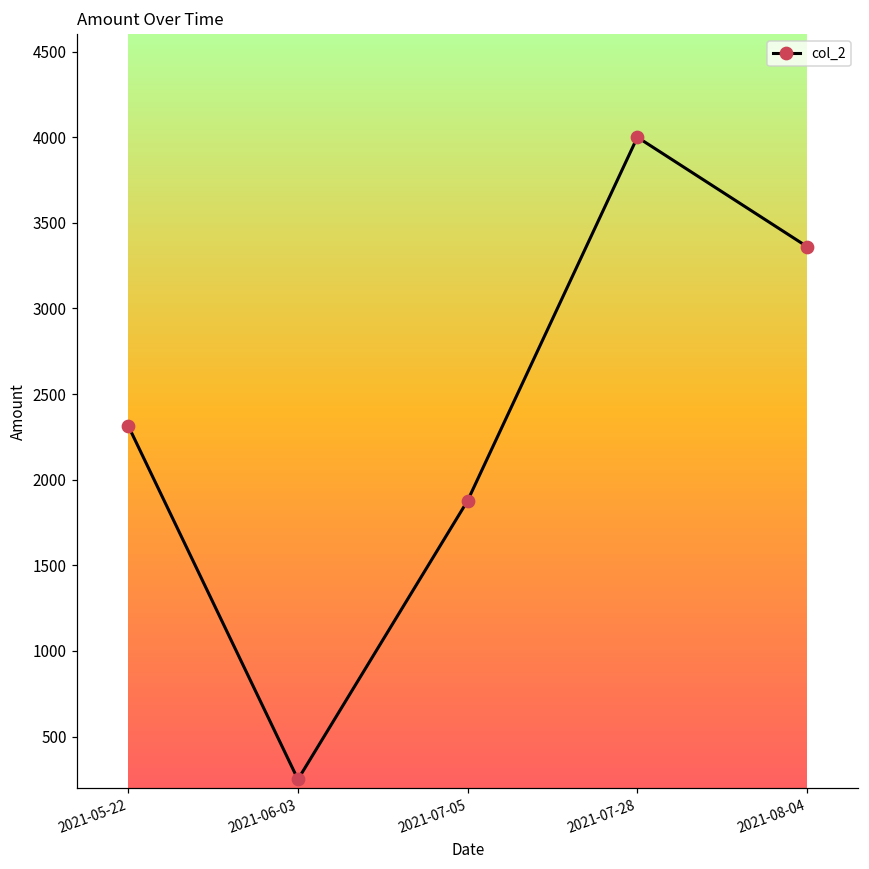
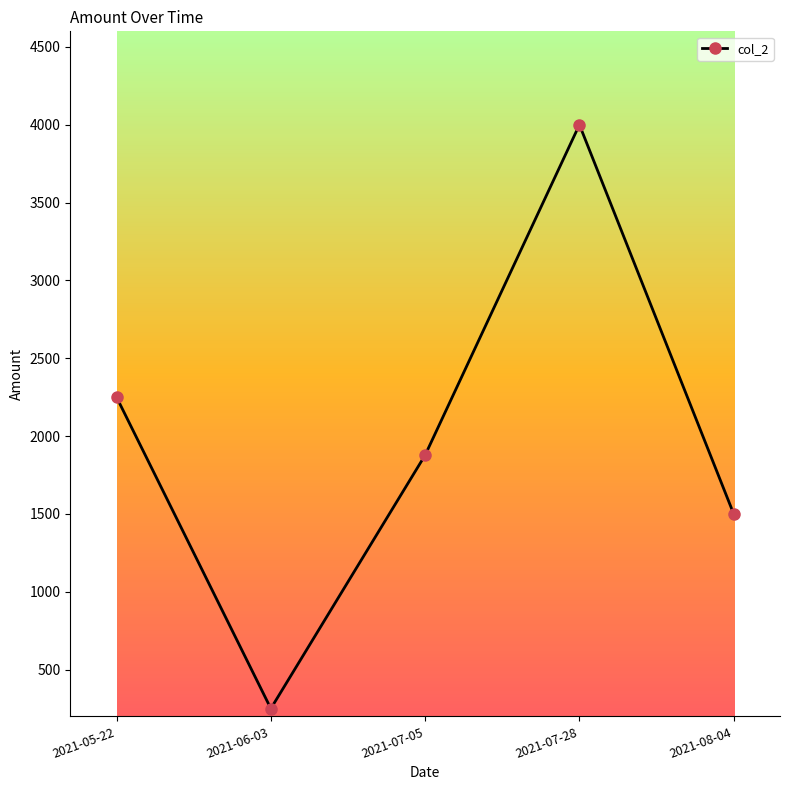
  {
-   "2021-05-22": 2320,
+   "2021-05-22": 2250,
    "2021-06-03": 250,
    "2021-07-05": 1880,
    "2021-07-28": 4000,
-   "2021-08-04": 3360
+   "2021-08-04": 1500
  }
